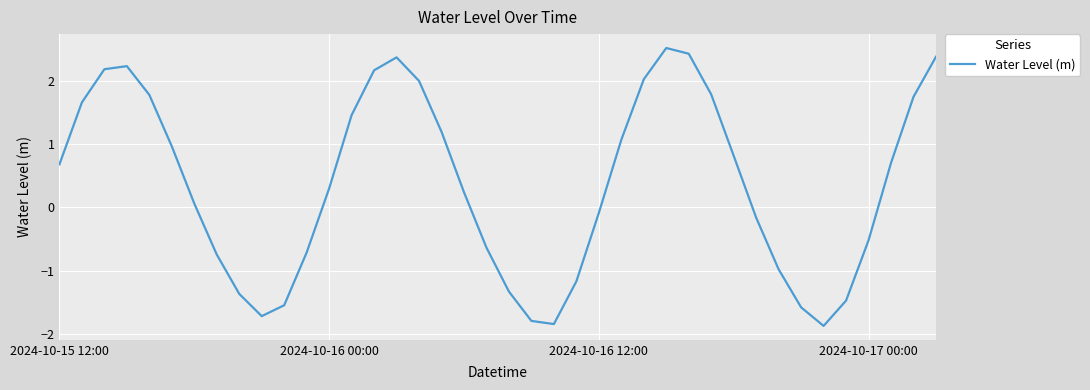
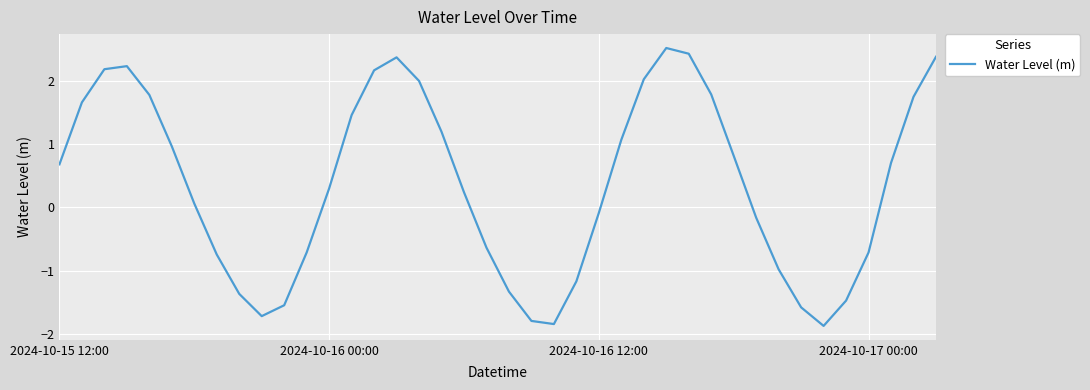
  {
    "2024-10-15 12:00": 0.7,
    "2024-10-16 00:00": 0.3,
    "2024-10-16 12:00": -0.1,
-   "2024-10-17 00:00": -0.5
+   "2024-10-17 00:00": -0.7
  }
